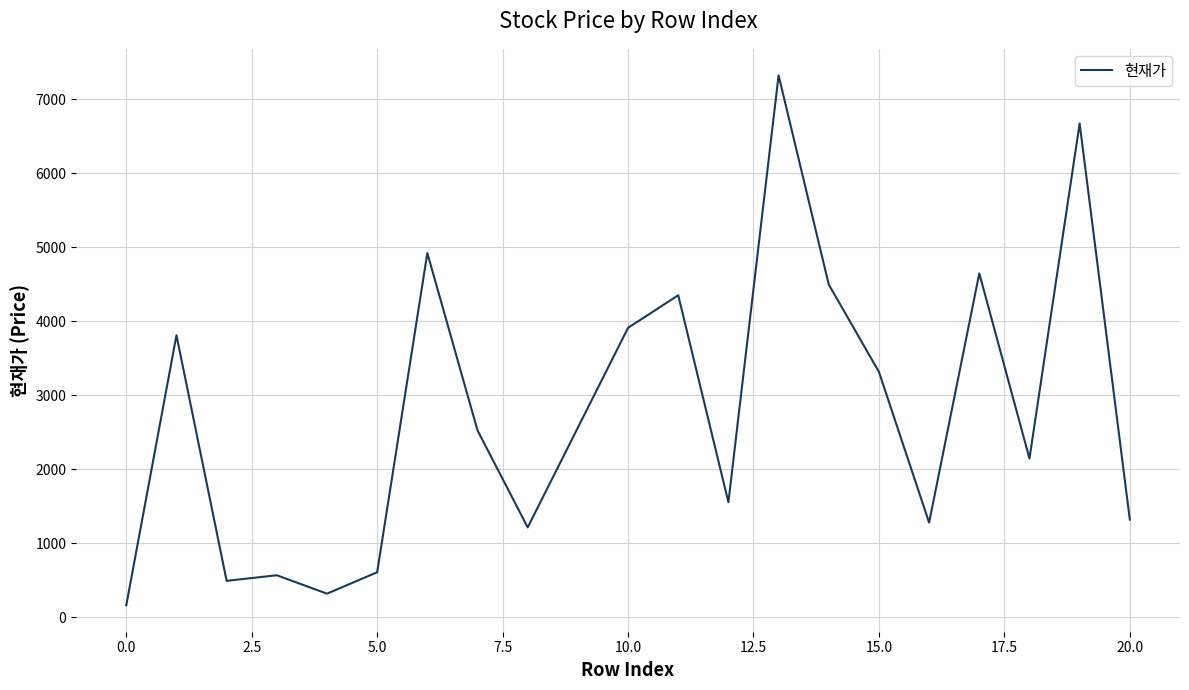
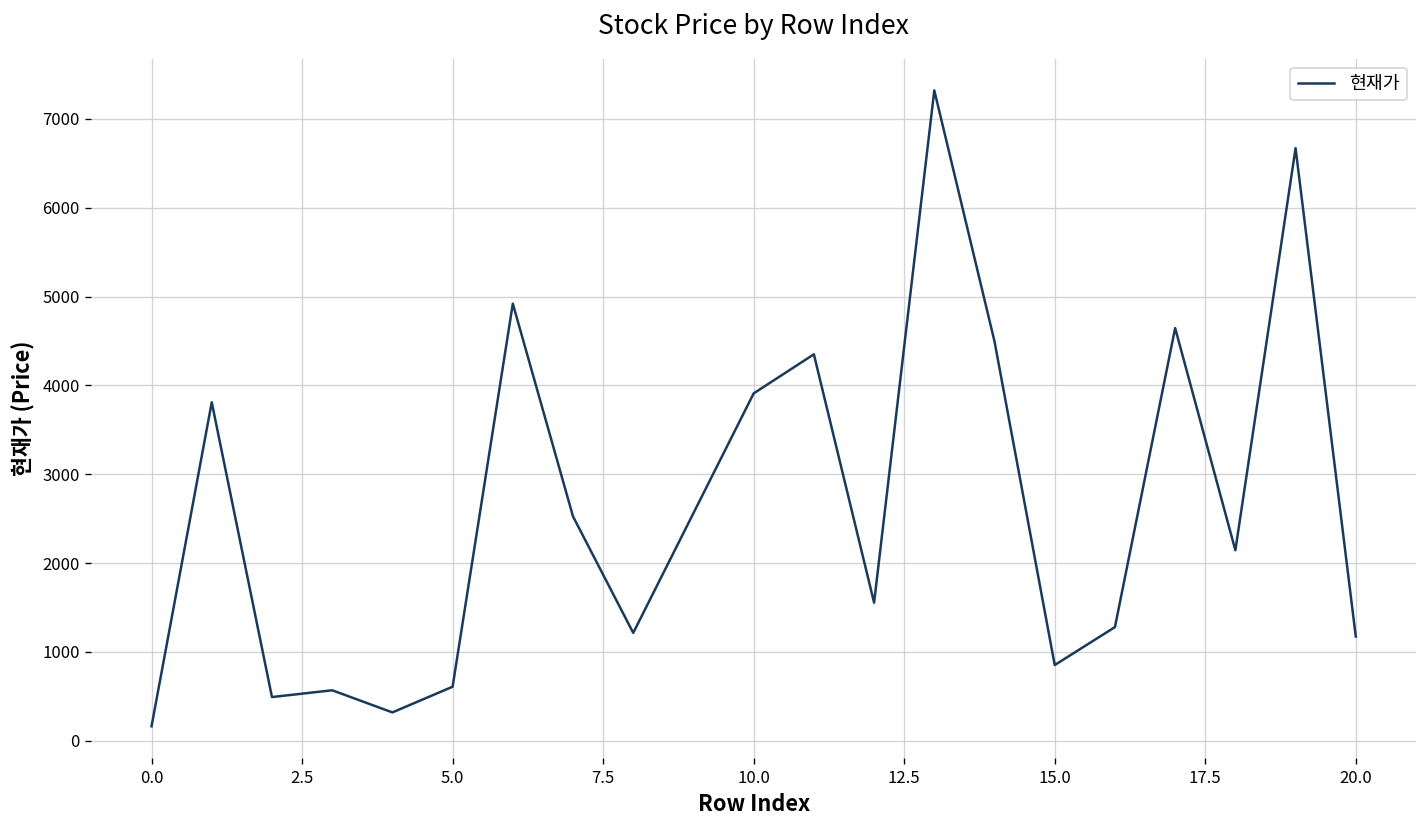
  {
    "0.0": 200,
    "5.0": 600,
    "10.0": 3900,
-   "15.0": 3300,
-   "20.0": 1300
+   "15.0": 900,
+   "20.0": 1200
  }
